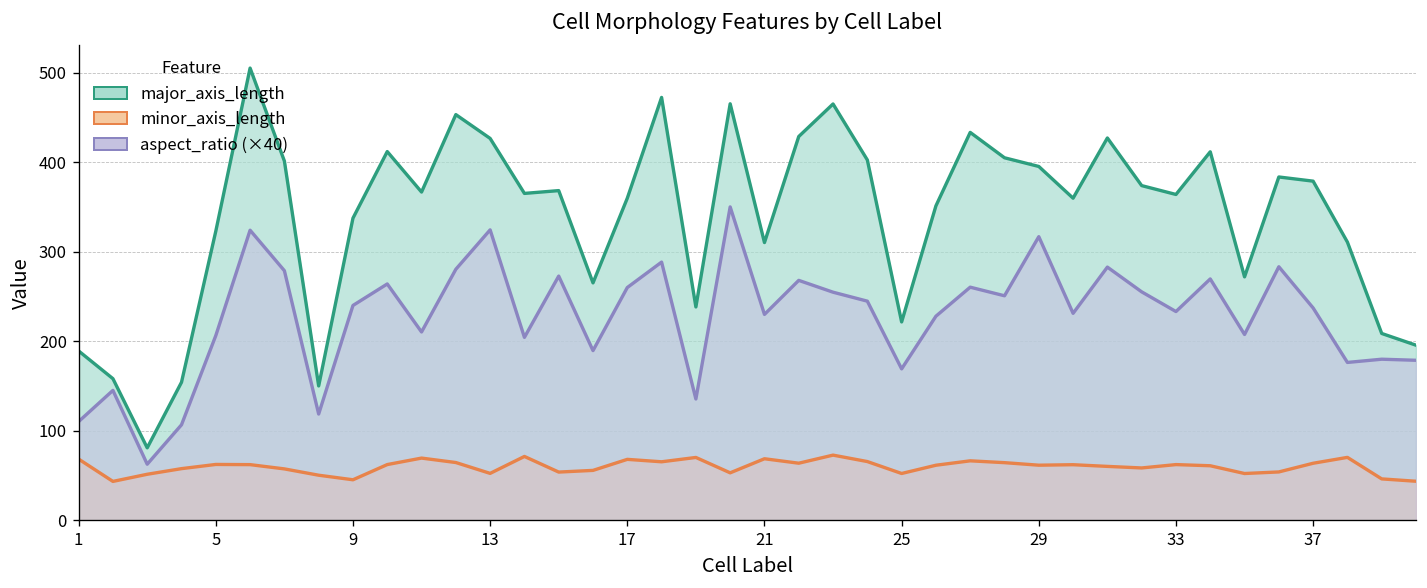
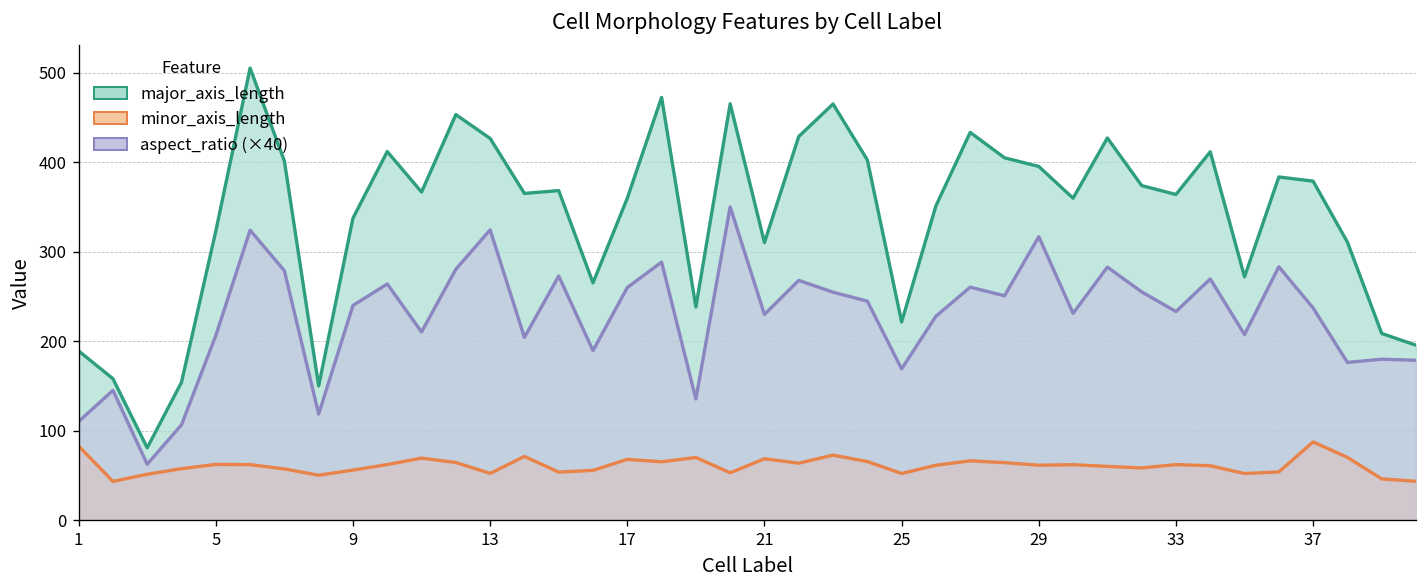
  {
    "minor_axis_length": {
-     "1": 70,
+     "1": 80,
      "5": 60,
-     "9": 50,
+     "9": 60,
      "13": 50,
      "17": 70,
      "21": 70,
      "25": 50,
      "29": 60,
      "33": 60,
-     "37": 60
+     "37": 90
    }
  }
